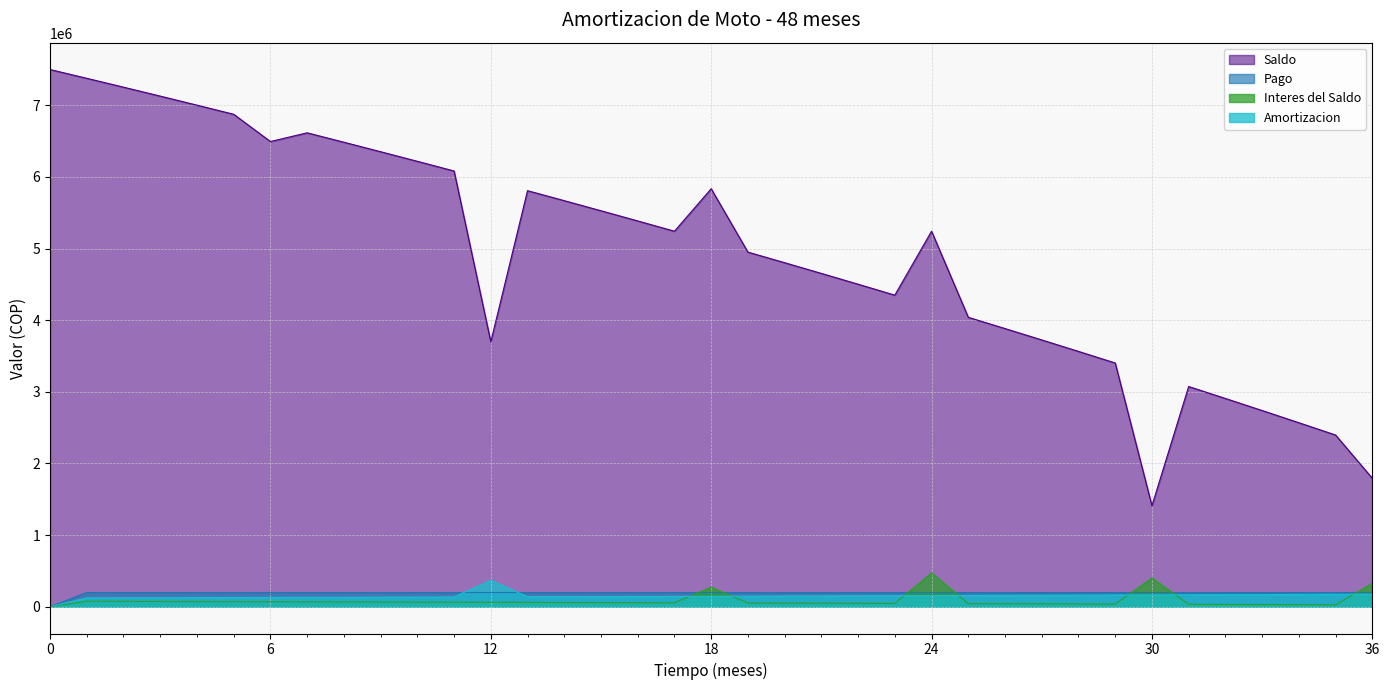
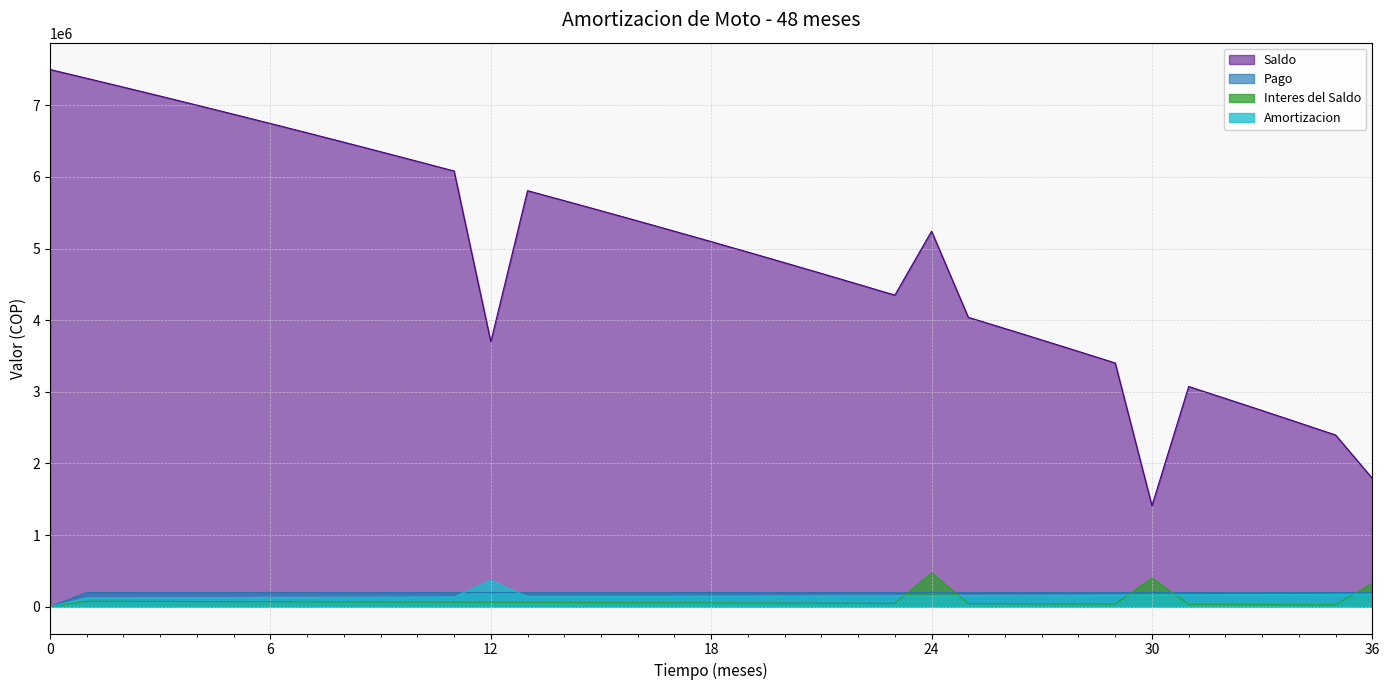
  {
    "Saldo": {
      "0": 7500000,
-     "6": 6500000,
+     "6": 6700000,
      "12": 3700000,
-     "18": 5800000,
+     "18": 5100000,
      "24": 5200000,
      "30": 1400000,
      "36": 1800000
    },
    "Pago": {
      "6": 200000,
      "12": 200000,
      "18": 200000,
      "24": 200000
    },
    "Interes del Saldo": {
      "6": 100000,
      "12": 100000,
-     "18": 300000,
+     "18": 100000,
      "24": 500000,
      "30": 400000,
      "36": 300000
    },
    "Amortizacion": {
      "6": 100000,
      "12": 400000,
      "18": 100000,
      "24": 200000
    }
  }
